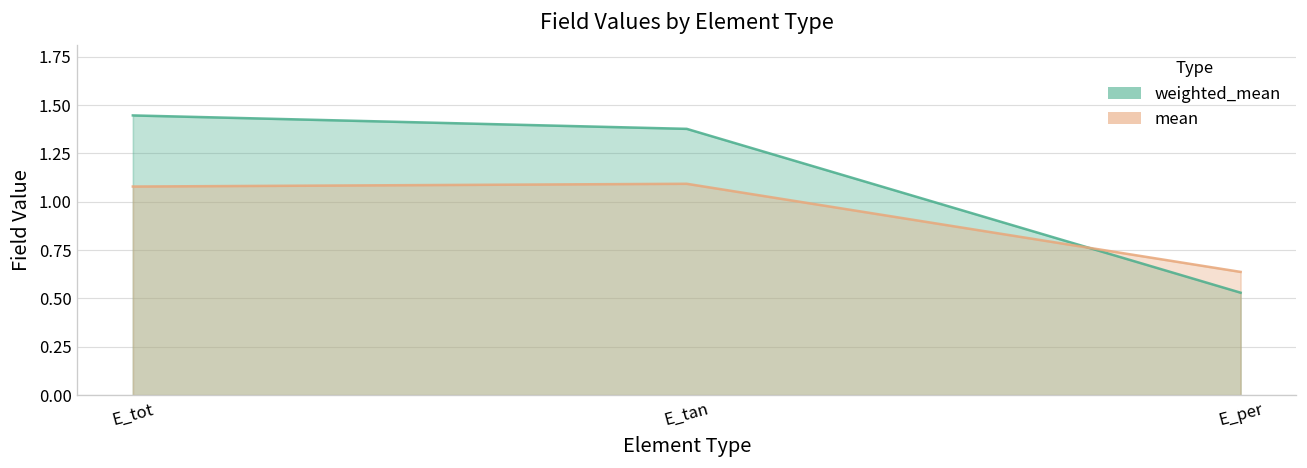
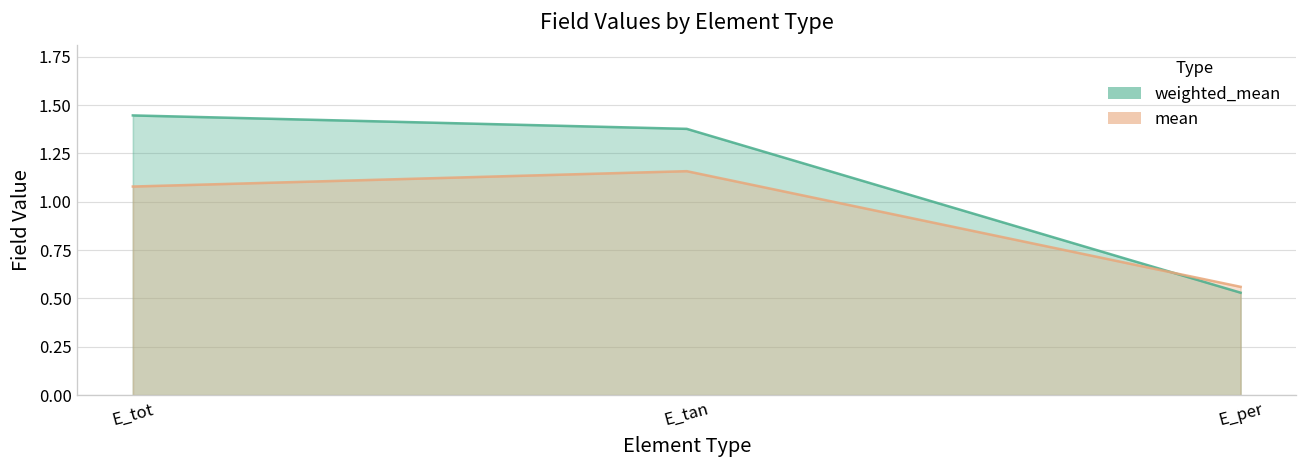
  {
    "weighted_mean": {
      "E_tot": 1.45,
      "E_tan": 1.38,
      "E_per": 0.53
    },
    "mean": {
      "E_tot": 1.08,
-     "E_tan": 1.09,
-     "E_per": 0.64
+     "E_tan": 1.16,
+     "E_per": 0.56
    }
  }
